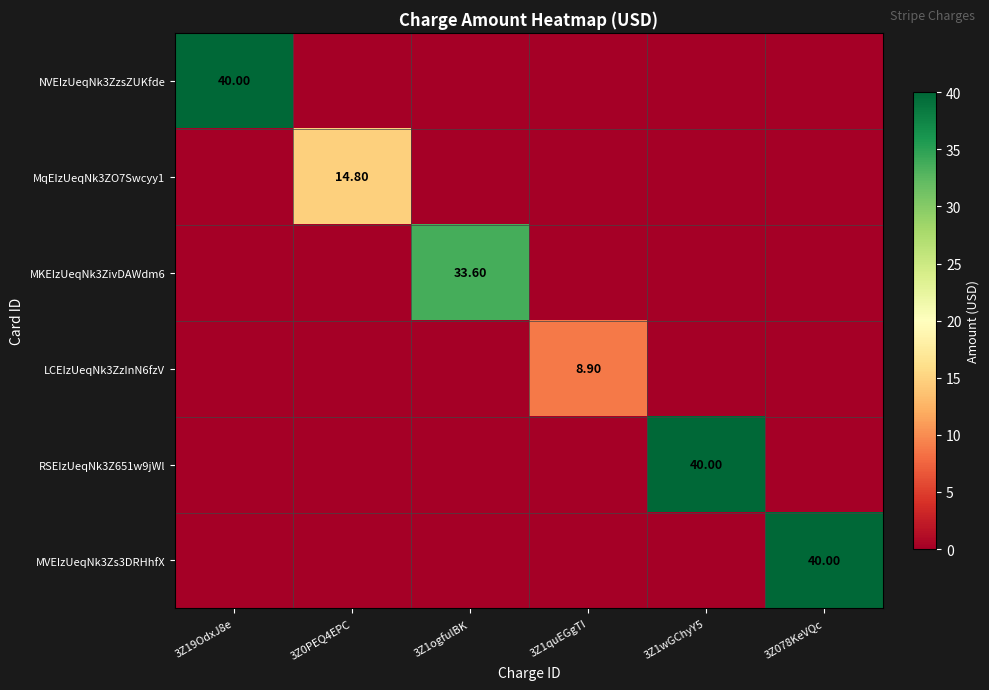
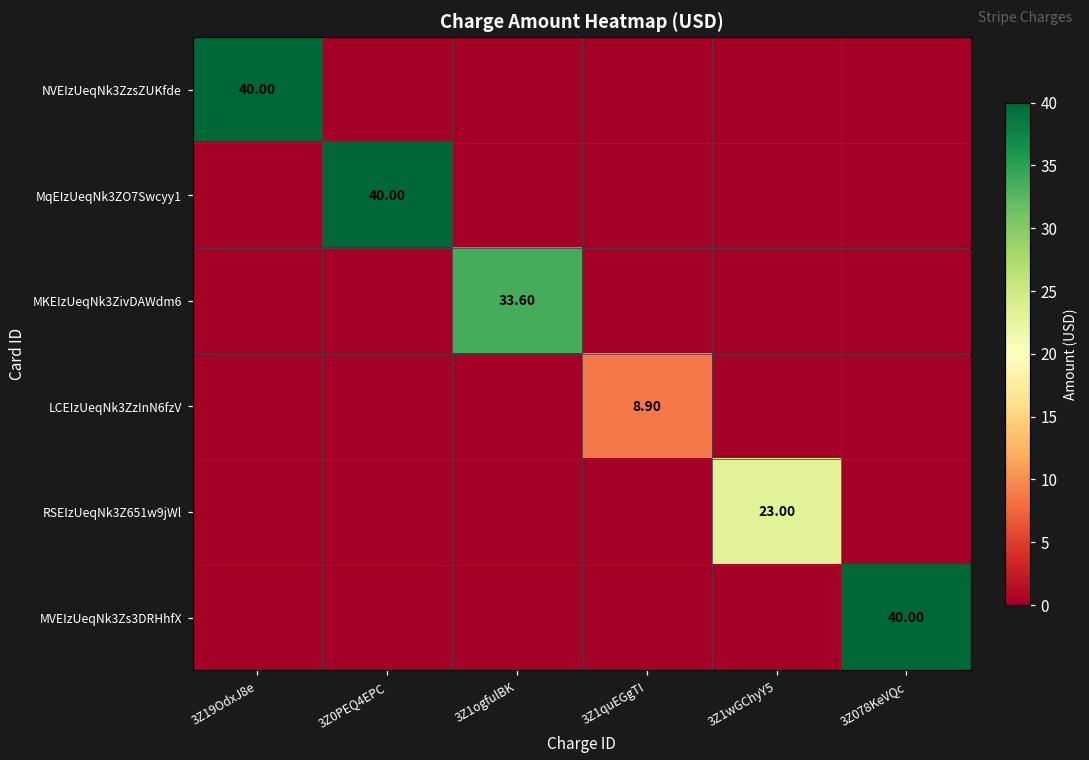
  {
    "NVEIzUeqNk3ZzsZUKfde": {
      "3Z19OdxJ8e": 40.00
    },
    "MqEIzUeqNk3ZO7Swcyy1": {
-     "3Z0PEQ4EPC": 14.80
+     "3Z0PEQ4EPC": 40.00
    },
    "MKEIzUeqNk3ZivDAWdm6": {
      "3Z1ogfulBK": 33.60
    },
    "LCEIzUeqNk3ZzInN6fzV": {
      "3Z1quEGgTI": 8.90
    },
    "RSEIzUeqNk3Z651w9jWl": {
-     "3Z1wGChyY5": 40.00
+     "3Z1wGChyY5": 23.00
    },
    "MVEIzUeqNk3Zs3DRHhfX": {
      "3Z078KeVQc": 40.00
    }
  }
